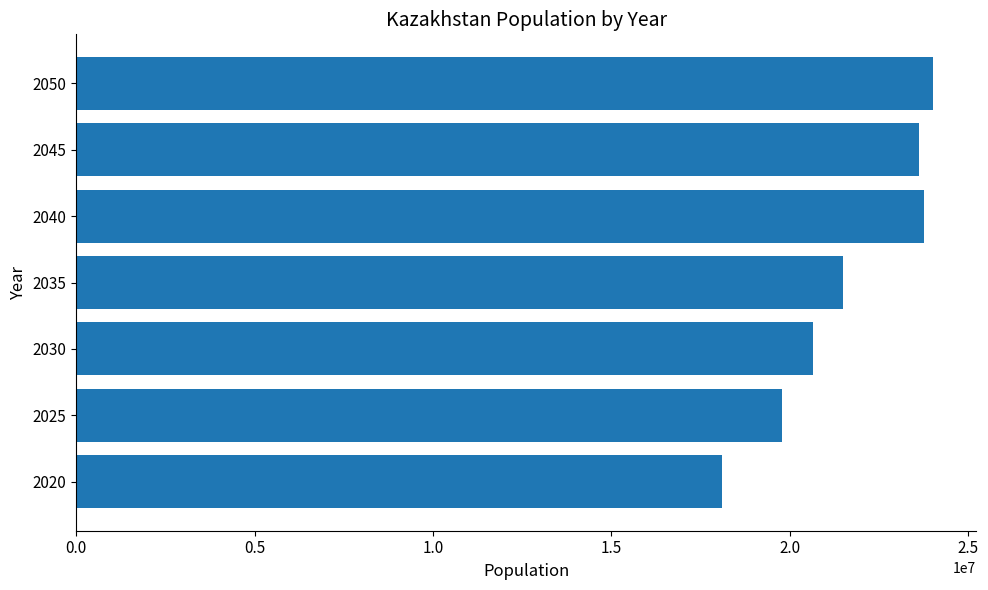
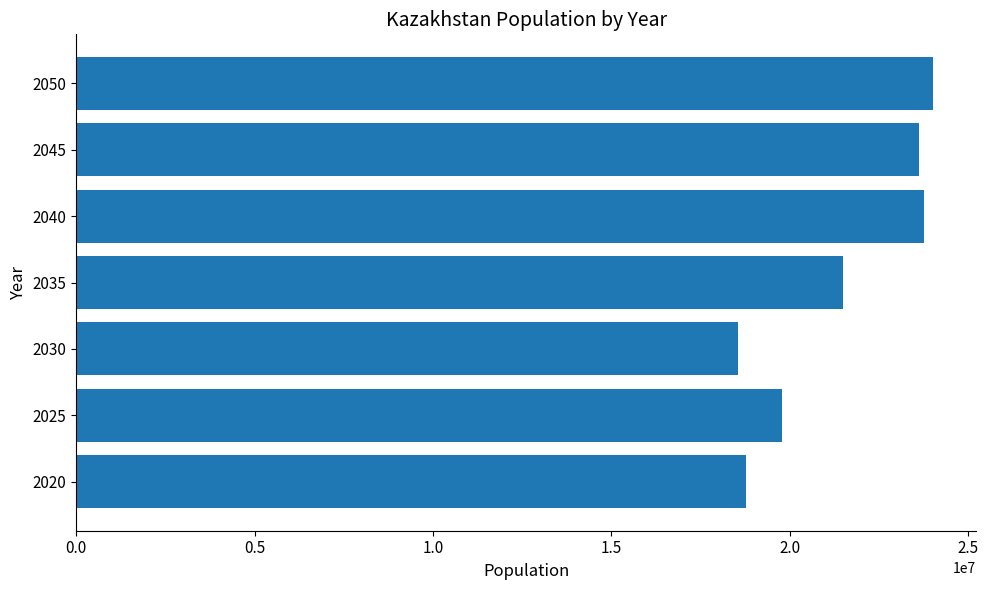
  {
    "2050": 24000000,
    "2045": 23600000,
    "2040": 23700000,
    "2035": 21500000,
-   "2030": 20600000,
+   "2030": 18600000,
    "2025": 19800000,
-   "2020": 18100000
+   "2020": 18800000
  }
